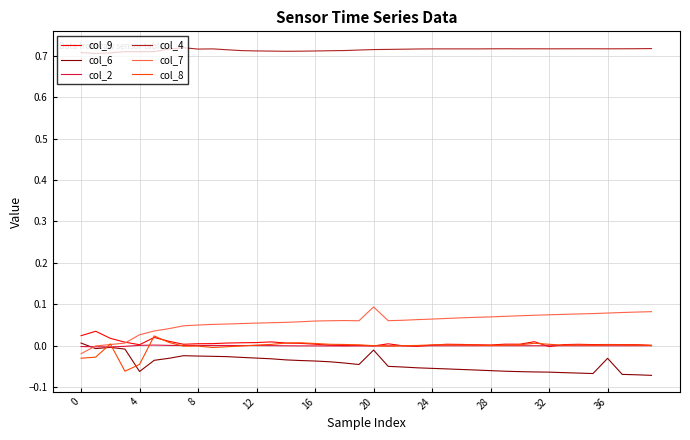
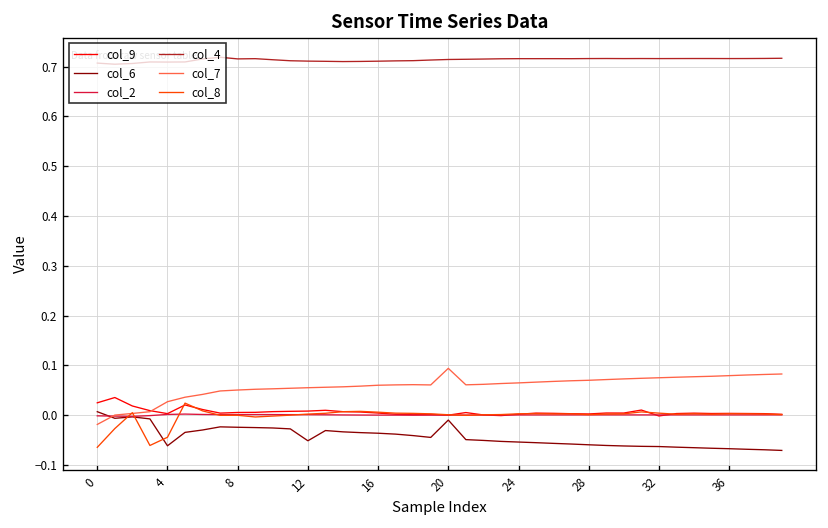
  {
    "col_9": {
      "0": 0.02
    },
    "col_6": {
      "0": 0.01,
      "4": -0.06,
      "8": -0.02,
-     "12": -0.03,
+     "12": -0.05,
      "16": -0.04,
      "20": -0.01,
      "24": -0.05,
      "28": -0.06,
      "32": -0.06,
-     "36": -0.03
+     "36": -0.07
    },
    "col_7": {
      "0": -0.02,
      "4": 0.03,
      "8": 0.05,
      "12": 0.05,
      "16": 0.06,
      "20": 0.09,
      "24": 0.06,
      "28": 0.07,
      "32": 0.07,
      "36": 0.08
    },
    "col_8": {
-     "0": -0.03,
+     "0": -0.06,
      "4": -0.04
    }
  }
